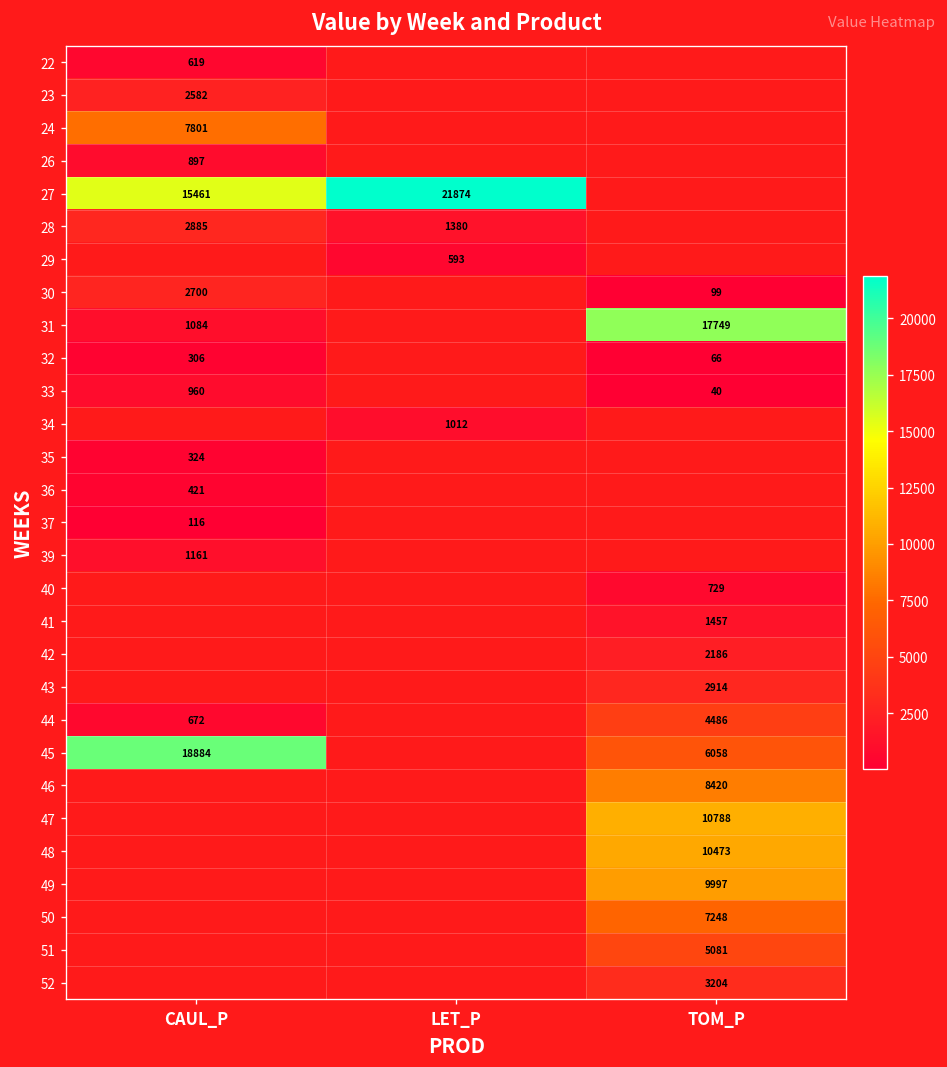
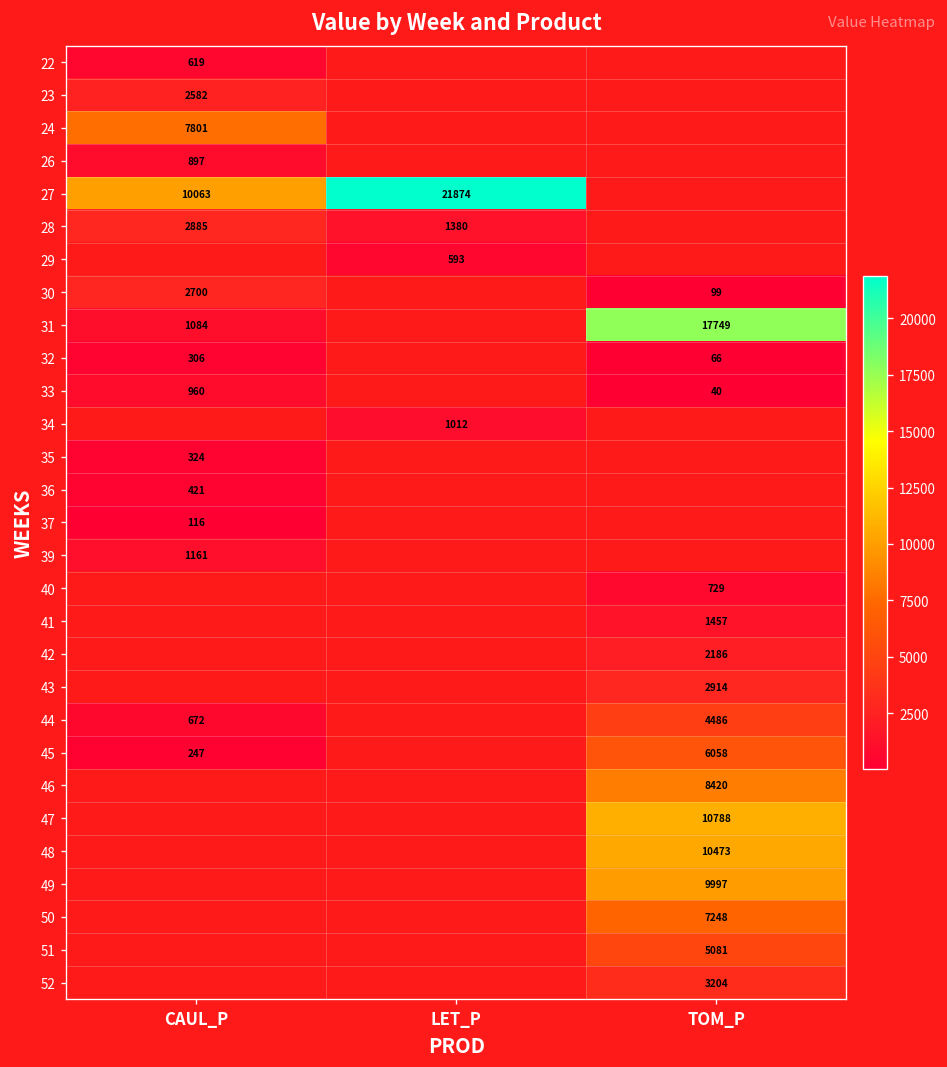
  {
    "22": {
      "CAUL_P": 619
    },
    "23": {
      "CAUL_P": 2582
    },
    "24": {
      "CAUL_P": 7801
    },
    "26": {
      "CAUL_P": 897
    },
    "27": {
-     "CAUL_P": 15461,
+     "CAUL_P": 10063,
      "LET_P": 21874
    },
    "28": {
      "CAUL_P": 2885,
      "LET_P": 1380
    },
    "29": {
      "LET_P": 593
    },
    "30": {
      "CAUL_P": 2700,
      "TOM_P": 99
    },
    "31": {
      "CAUL_P": 1084,
      "TOM_P": 17749
    },
    "32": {
      "CAUL_P": 306,
      "TOM_P": 66
    },
    "33": {
      "CAUL_P": 960,
      "TOM_P": 40
    },
    "34": {
      "LET_P": 1012
    },
    "35": {
      "CAUL_P": 324
    },
    "36": {
      "CAUL_P": 421
    },
    "37": {
      "CAUL_P": 116
    },
    "39": {
      "CAUL_P": 1161
    },
    "40": {
      "TOM_P": 729
    },
    "41": {
      "TOM_P": 1457
    },
    "42": {
      "TOM_P": 2186
    },
    "43": {
      "TOM_P": 2914
    },
    "44": {
      "CAUL_P": 672,
      "TOM_P": 4486
    },
    "45": {
-     "CAUL_P": 18884,
+     "CAUL_P": 247,
      "TOM_P": 6058
    },
    "46": {
      "TOM_P": 8420
    },
    "47": {
      "TOM_P": 10788
    },
    "48": {
      "TOM_P": 10473
    },
    "49": {
      "TOM_P": 9997
    },
    "50": {
      "TOM_P": 7248
    },
    "51": {
      "TOM_P": 5081
    },
    "52": {
      "TOM_P": 3204
    }
  }
